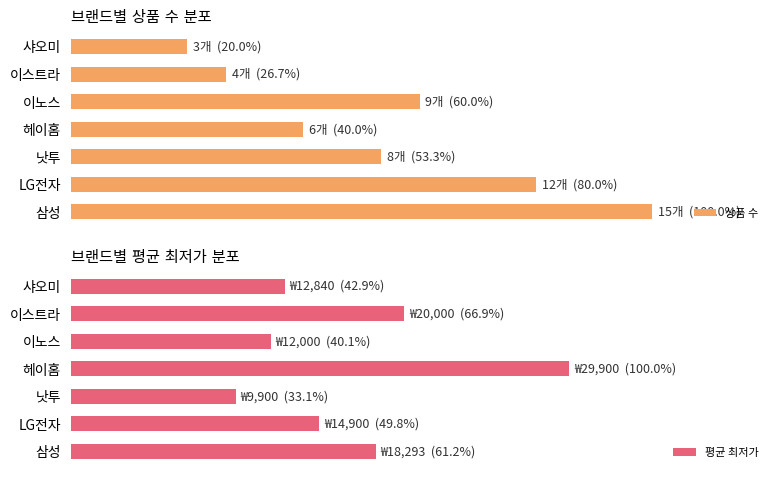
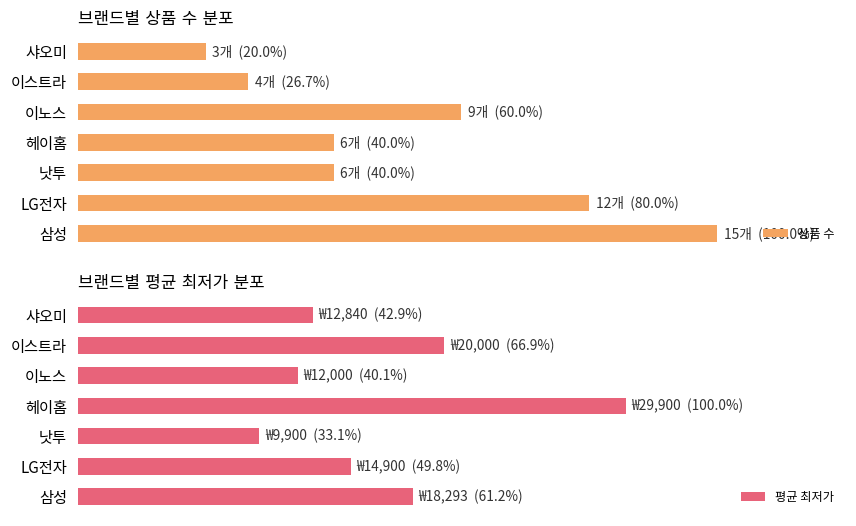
  {
    "브랜드별 상품 수 분포": {
      "샤오미": "(20.0%)",
      "이스트라": "(26.7%)",
      "이노스": "(60.0%)",
      "헤이홈": "(40.0%)",
-     "낫투": "8개 (53.3%)",
+     "낫투": "6개 (40.0%)",
      "LG전자": "(80.0%)",
      "삼성": "(100.0%)"
    },
    "브랜드별 평균 최저가 분포": {
      "샤오미": "(42.9%)",
      "이스트라": "(66.9%)",
      "이노스": "(40.1%)",
      "헤이홈": "(100.0%)",
      "낫투": "(33.1%)",
      "LG전자": "(49.8%)",
      "삼성": "(61.2%)"
    }
  }
